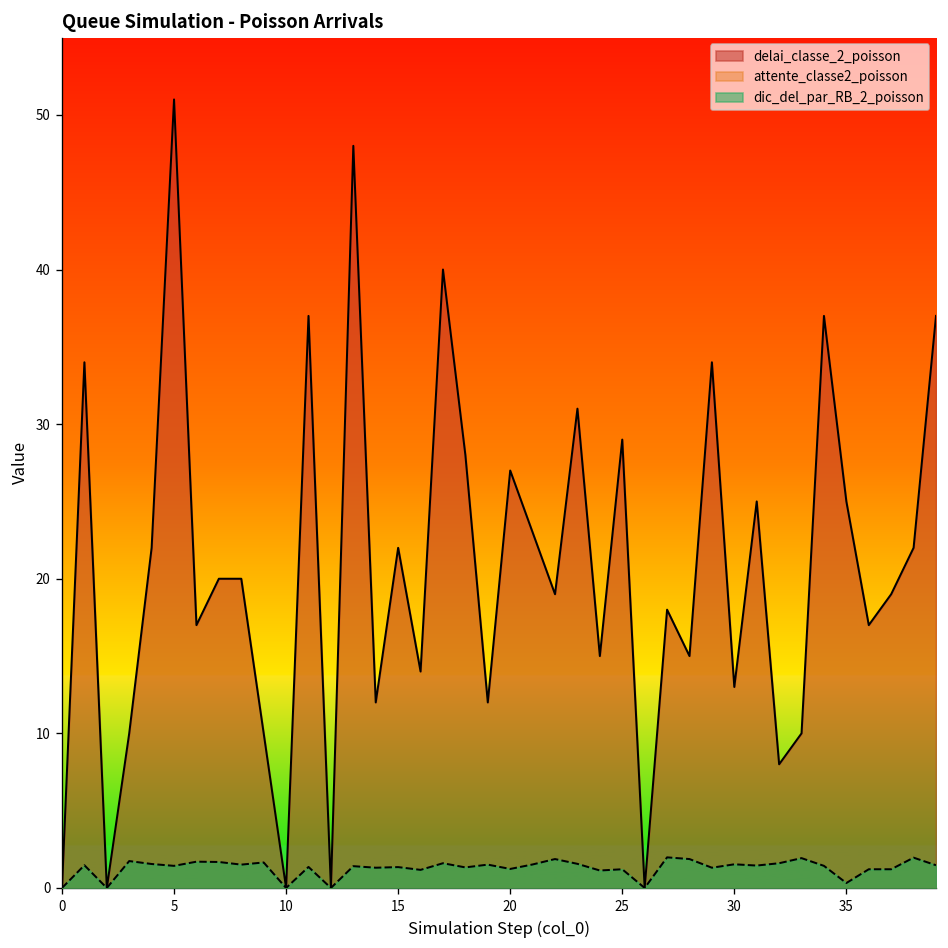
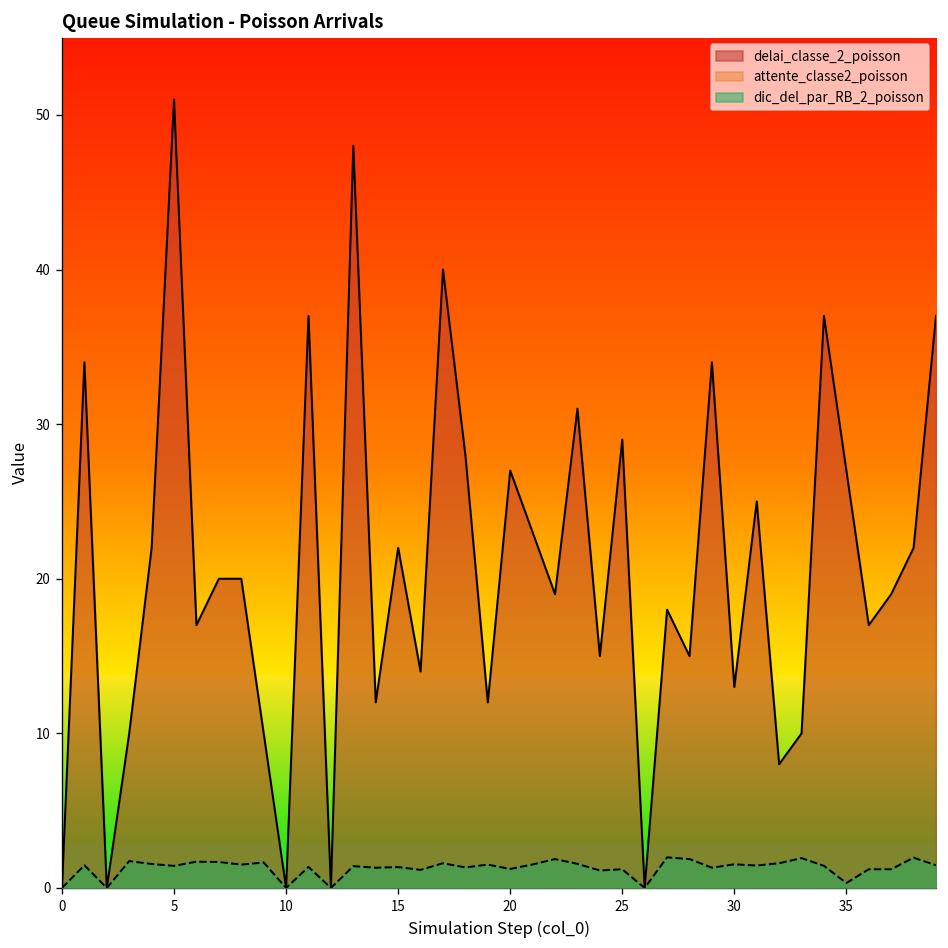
  {
    "delai_classe_2_poisson": {
      "5": 51,
      "15": 22,
      "20": 27,
      "25": 29,
      "30": 13,
-     "35": 25
+     "35": 27
    },
    "attente_classe2_poisson": {
      "5": 0,
      "15": 0,
      "20": 0,
      "25": 0,
      "30": 0,
      "35": 0
    },
    "dic_del_par_RB_2_poisson": {
      "5": 1.4,
      "15": 1.4,
      "20": 1.2,
      "25": 1.2,
      "30": 1.5,
      "35": 0.3
    }
  }
